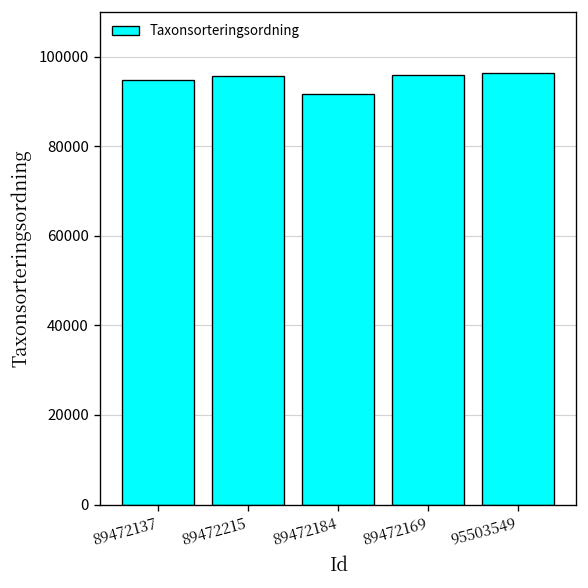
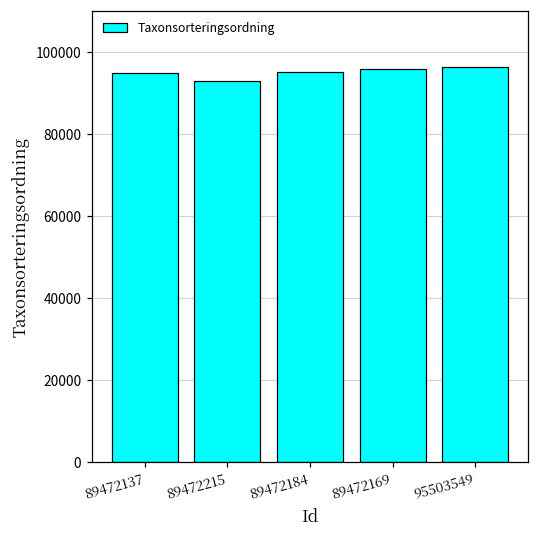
  {
    "89472137": 95000,
-   "89472215": 96000,
-   "89472184": 92000,
+   "89472215": 93000,
+   "89472184": 95000,
    "89472169": 96000,
    "95503549": 96000
  }
